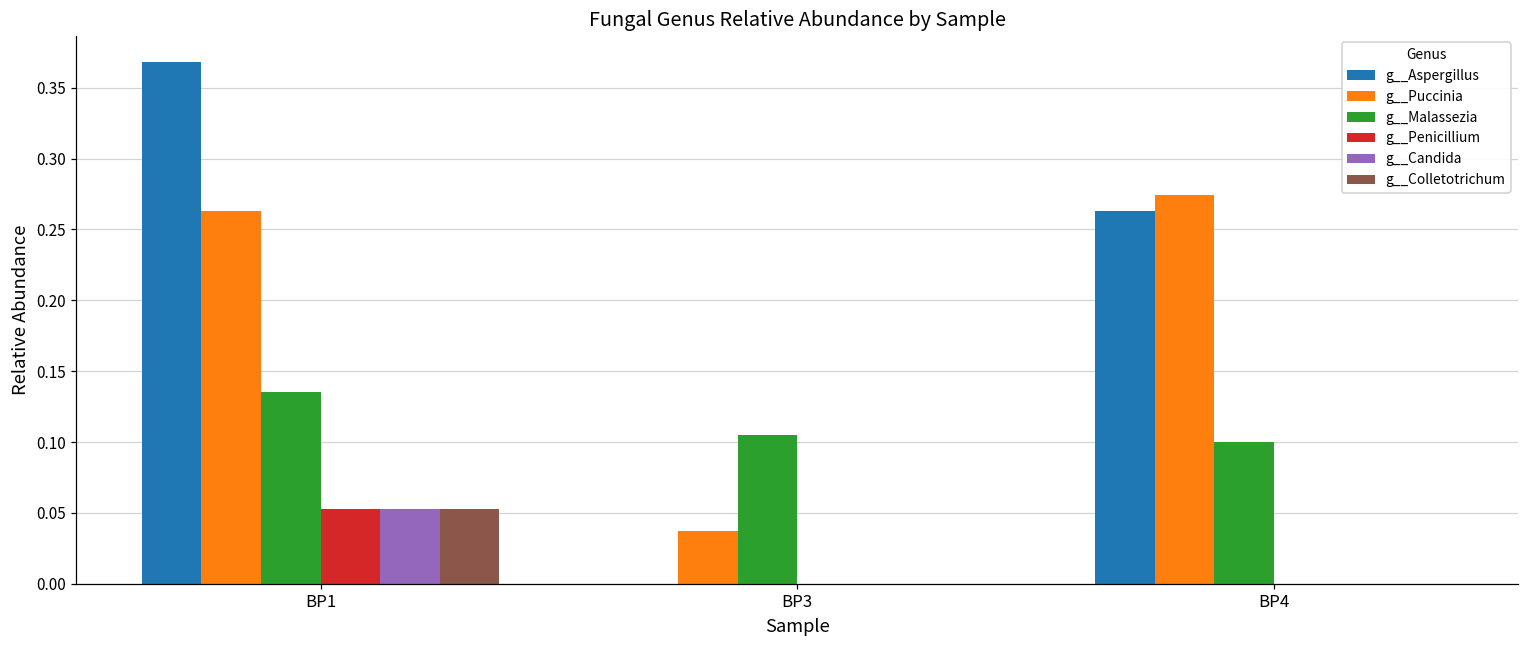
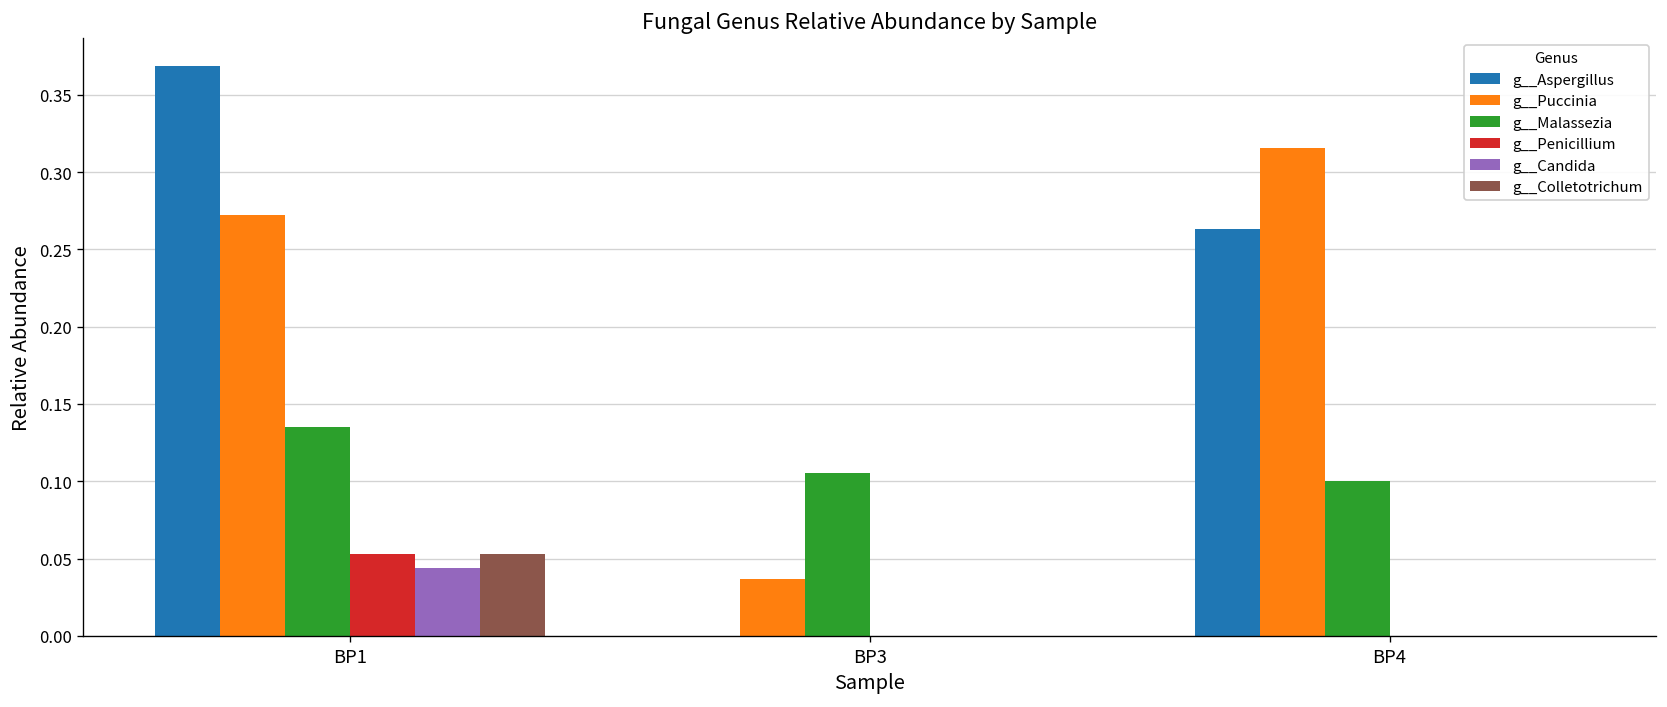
  {
    "g__Aspergillus": {
      "BP1": 0.368,
      "BP3": 0.000,
      "BP4": 0.263
    },
    "g__Puccinia": {
-     "BP1": 0.263,
+     "BP1": 0.272,
      "BP3": 0.037,
-     "BP4": 0.274
+     "BP4": 0.316
    },
    "g__Malassezia": {
      "BP1": 0.135,
      "BP3": 0.105,
      "BP4": 0.100
    },
    "g__Penicillium": {
      "BP1": 0.053,
      "BP3": 0.000,
      "BP4": 0.000
    },
    "g__Candida": {
-     "BP1": 0.053,
+     "BP1": 0.044,
      "BP3": 0.000,
      "BP4": 0.000
    },
    "g__Colletotrichum": {
      "BP1": 0.053,
      "BP3": 0.000,
      "BP4": 0.000
    }
  }
